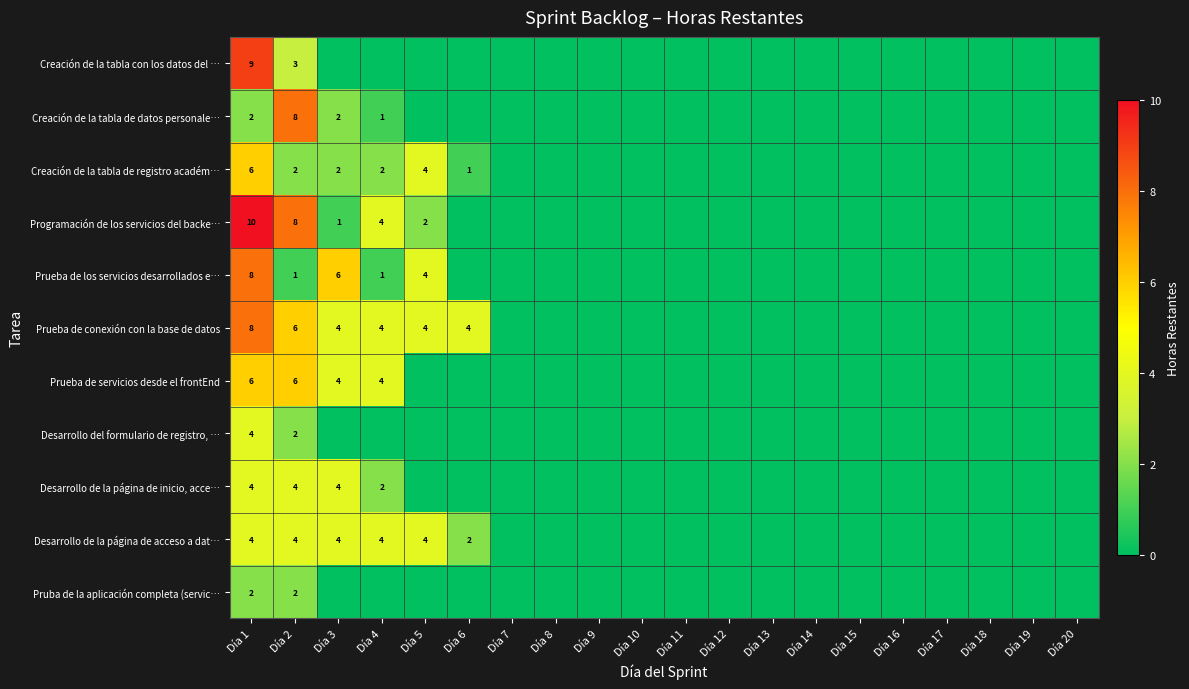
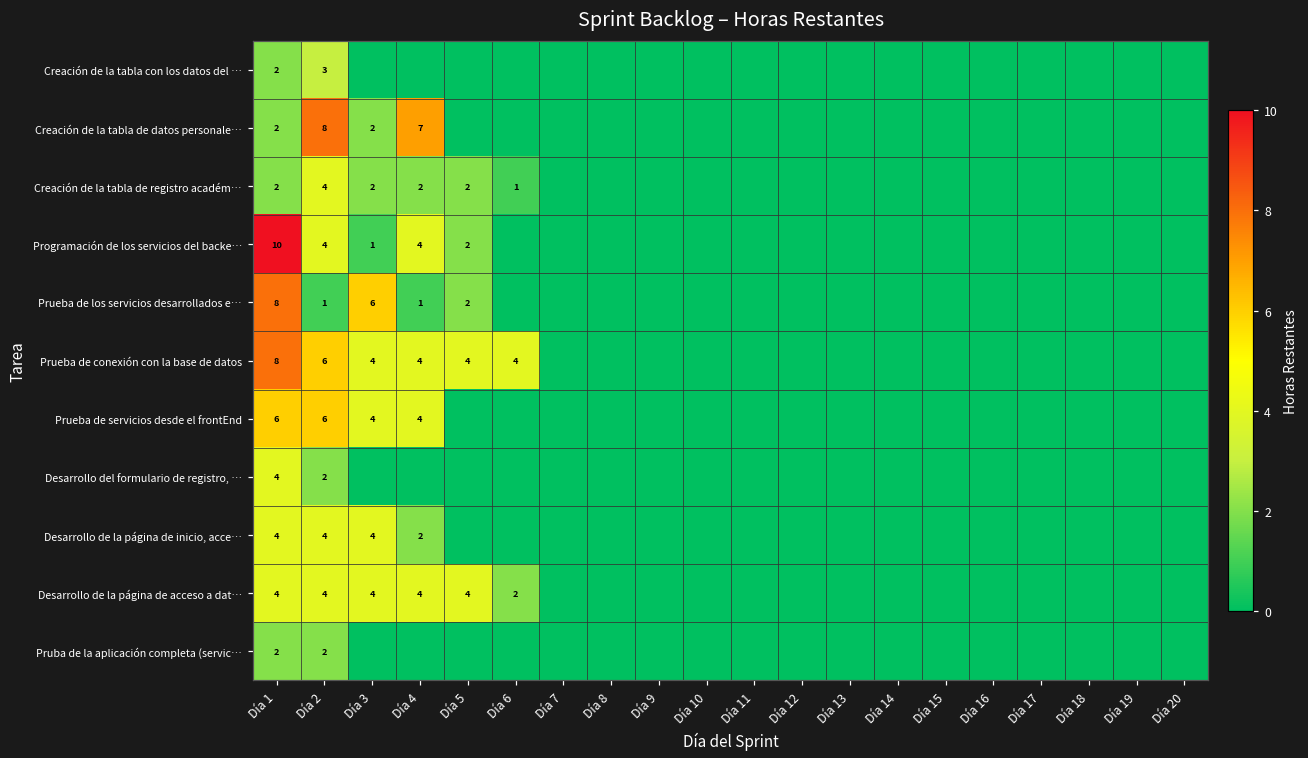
  {
    "Creación de la tabla con los datos del …": {
-     "Día 1": 9,
+     "Día 1": 2,
      "Día 2": 3
    },
    "Creación de la tabla de datos personale…": {
      "Día 1": 2,
      "Día 2": 8,
      "Día 3": 2,
-     "Día 4": 1
+     "Día 4": 7
    },
    "Creación de la tabla de registro académ…": {
-     "Día 1": 6,
-     "Día 2": 2,
+     "Día 1": 2,
+     "Día 2": 4,
      "Día 3": 2,
      "Día 4": 2,
-     "Día 5": 4,
+     "Día 5": 2,
      "Día 6": 1
    },
    "Programación de los servicios del backe…": {
      "Día 1": 10,
-     "Día 2": 8,
+     "Día 2": 4,
      "Día 3": 1,
      "Día 4": 4,
      "Día 5": 2
    },
    "Prueba de los servicios desarrollados e…": {
      "Día 1": 8,
      "Día 2": 1,
      "Día 3": 6,
      "Día 4": 1,
-     "Día 5": 4
+     "Día 5": 2
    },
    "Prueba de conexión con la base de datos": {
      "Día 1": 8,
      "Día 2": 6,
      "Día 3": 4,
      "Día 4": 4,
      "Día 5": 4,
      "Día 6": 4
    },
    "Prueba de servicios desde el frontEnd": {
      "Día 1": 6,
      "Día 2": 6,
      "Día 3": 4,
      "Día 4": 4
    },
    "Desarrollo del formulario de registro, …": {
      "Día 1": 4,
      "Día 2": 2
    },
    "Desarrollo de la página de inicio, acce…": {
      "Día 1": 4,
      "Día 2": 4,
      "Día 3": 4,
      "Día 4": 2
    },
    "Desarrollo de la página de acceso a dat…": {
      "Día 1": 4,
      "Día 2": 4,
      "Día 3": 4,
      "Día 4": 4,
      "Día 5": 4,
      "Día 6": 2
    },
    "Pruba de la aplicación completa (servic…": {
      "Día 1": 2,
      "Día 2": 2
    }
  }
